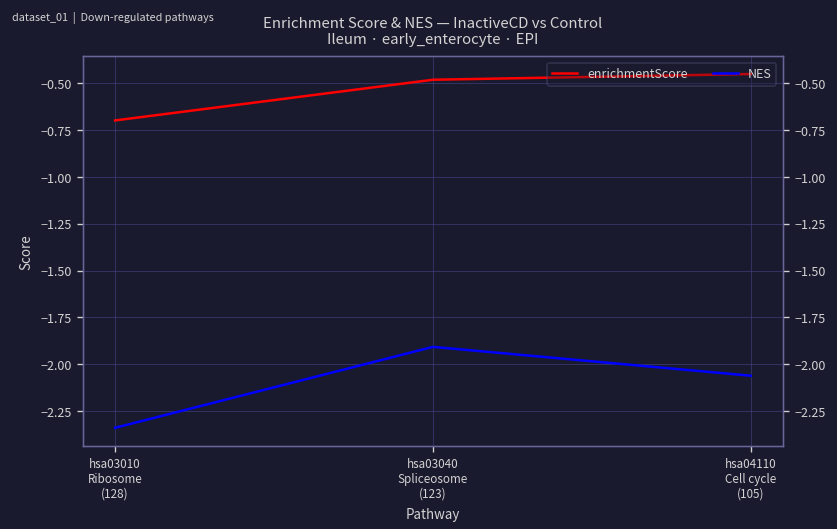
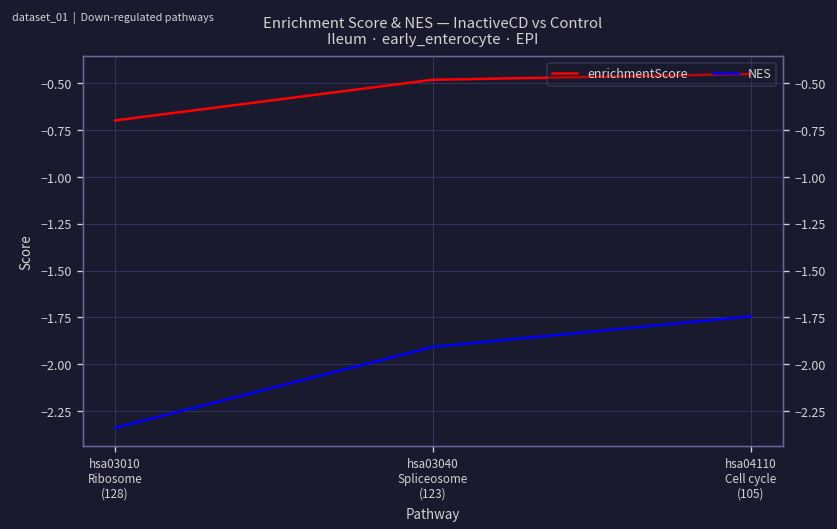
  {
    "enrichmentScore": {
      "hsa03010 Ribosome (128)": -0.70,
      "hsa03040 Spliceosome (123)": -0.48
    },
    "NES": {
      "hsa03010 Ribosome (128)": -2.34,
      "hsa03040 Spliceosome (123)": -1.91,
-     "hsa04110 Cell cycle (105)": -2.06
+     "hsa04110 Cell cycle (105)": -1.74
    }
  }
